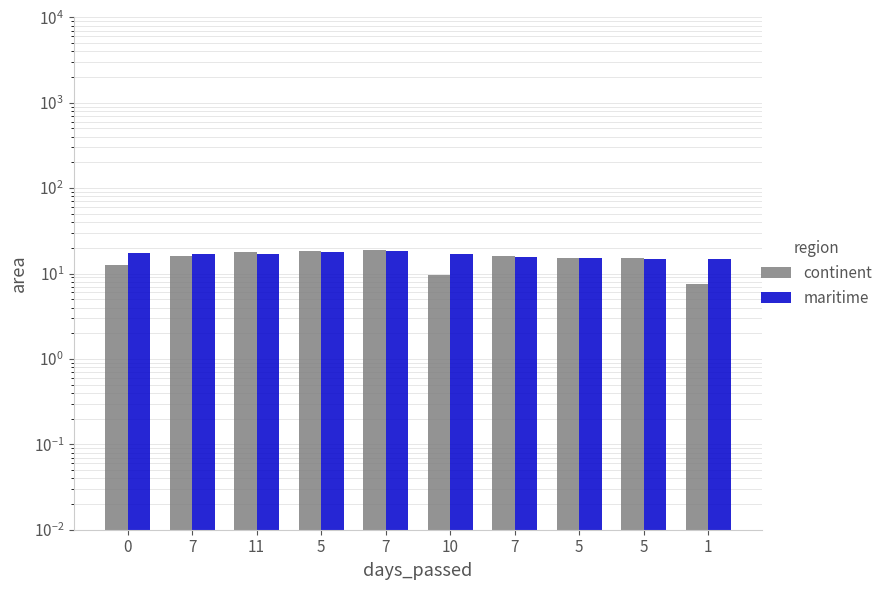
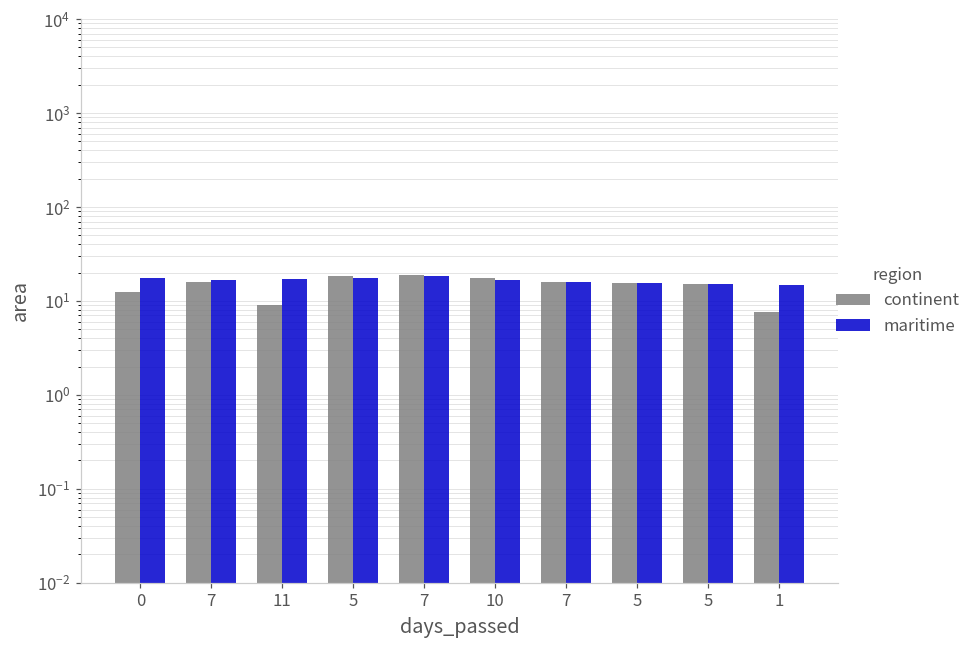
  {
    "continent": {
      "0": 13,
-     "11": 18,
-     "10": 10,
+     "11": 9,
+     "10": 17,
      "1": 8
    },
    "maritime": {
      "0": 18,
      "11": 17,
      "10": 17,
      "1": 15
    }
  }
